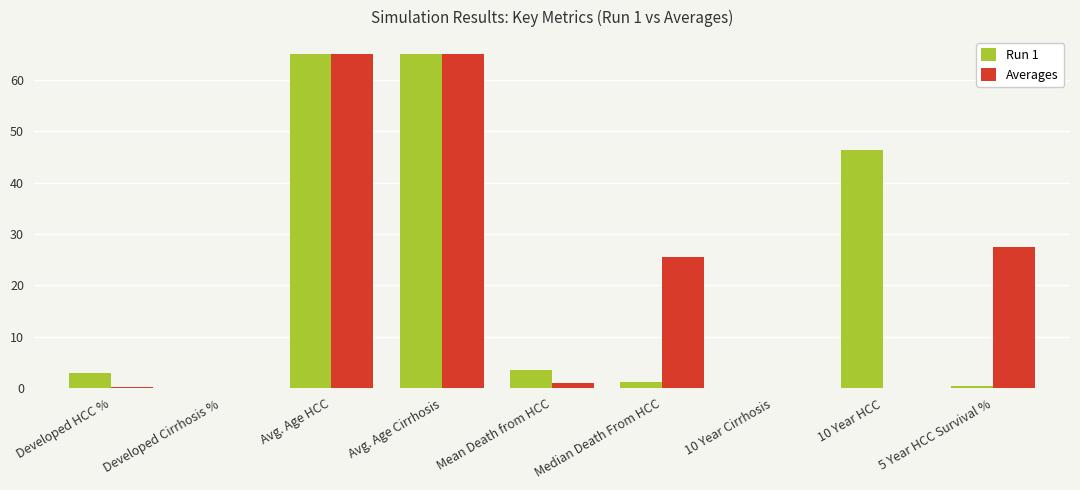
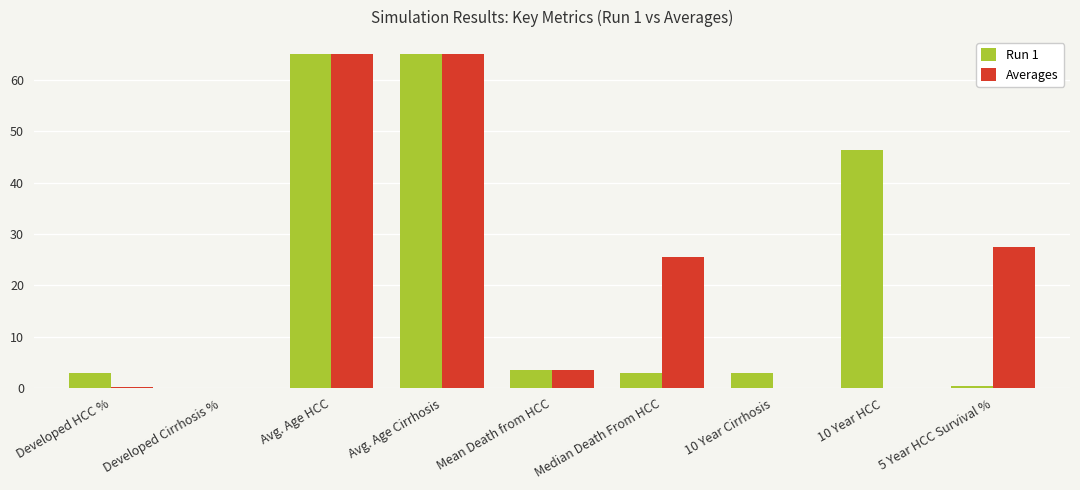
  {
    "Run 1": {
      "Developed HCC %": 3,
      "Avg. Age HCC": 65,
      "Avg. Age Cirrhosis": 65,
      "Mean Death from HCC": 3,
-     "Median Death From HCC": 1,
-     "10 Year Cirrhosis": 0,
+     "Median Death From HCC": 3,
+     "10 Year Cirrhosis": 3,
      "10 Year HCC": 46
    },
    "Averages": {
      "Avg. Age HCC": 65,
      "Avg. Age Cirrhosis": 65,
-     "Mean Death from HCC": 1,
+     "Mean Death from HCC": 3,
      "Median Death From HCC": 26,
      "5 Year HCC Survival %": 27
    }
  }
